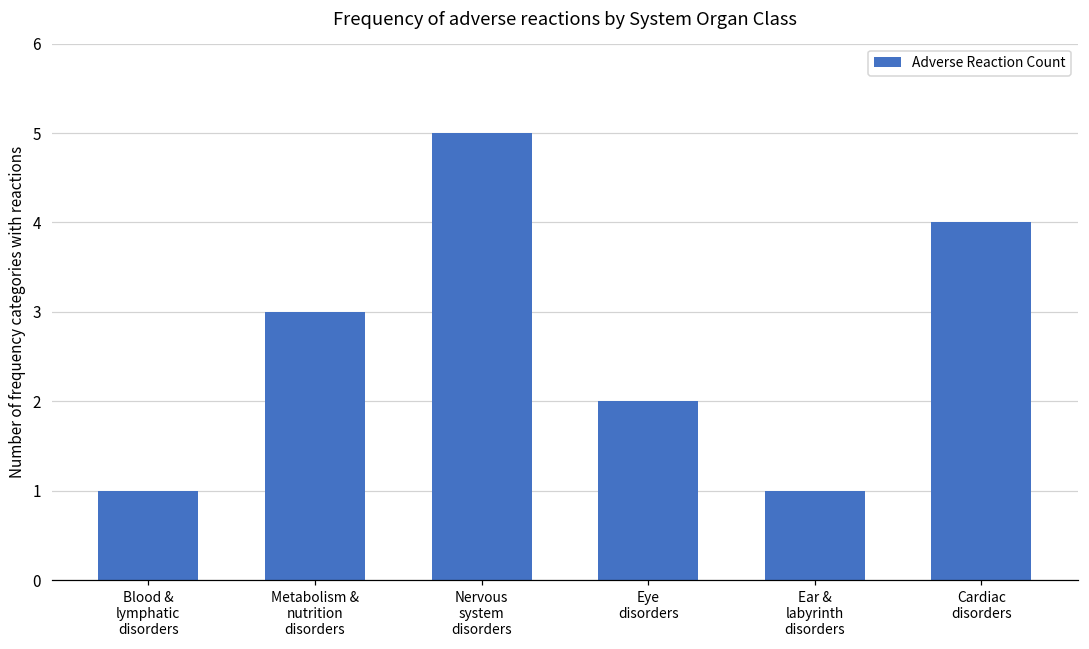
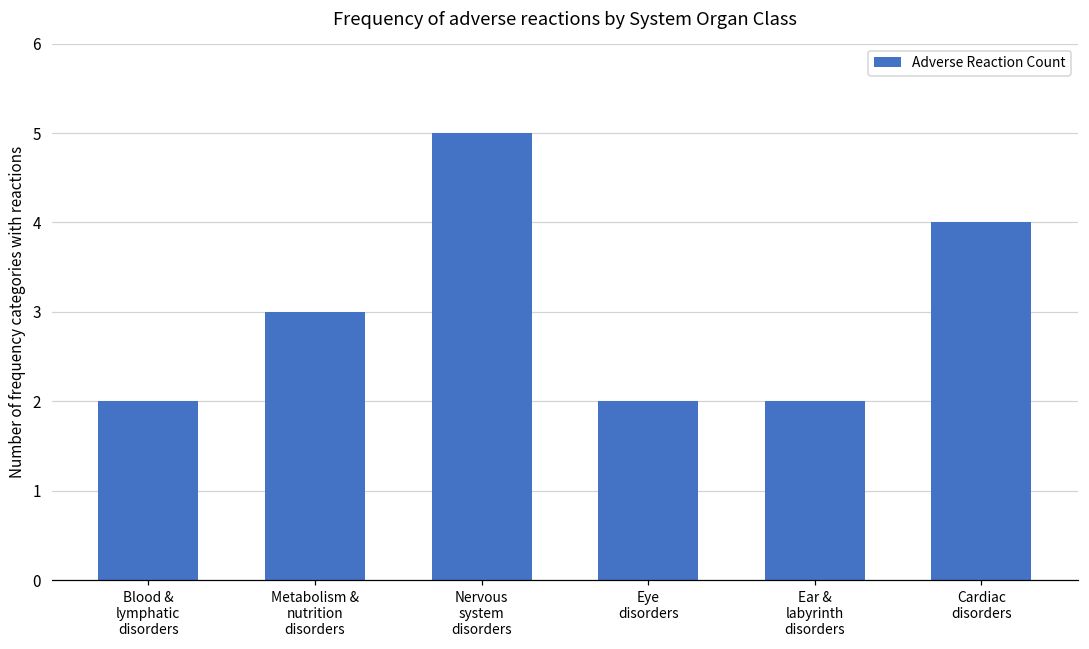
  {
-   "Blood & lymphatic disorders": 1,
+   "Blood & lymphatic disorders": 2,
    "Metabolism & nutrition disorders": 3,
    "Nervous system disorders": 5,
    "Eye disorders": 2,
-   "Ear & labyrinth disorders": 1,
+   "Ear & labyrinth disorders": 2,
    "Cardiac disorders": 4
  }
